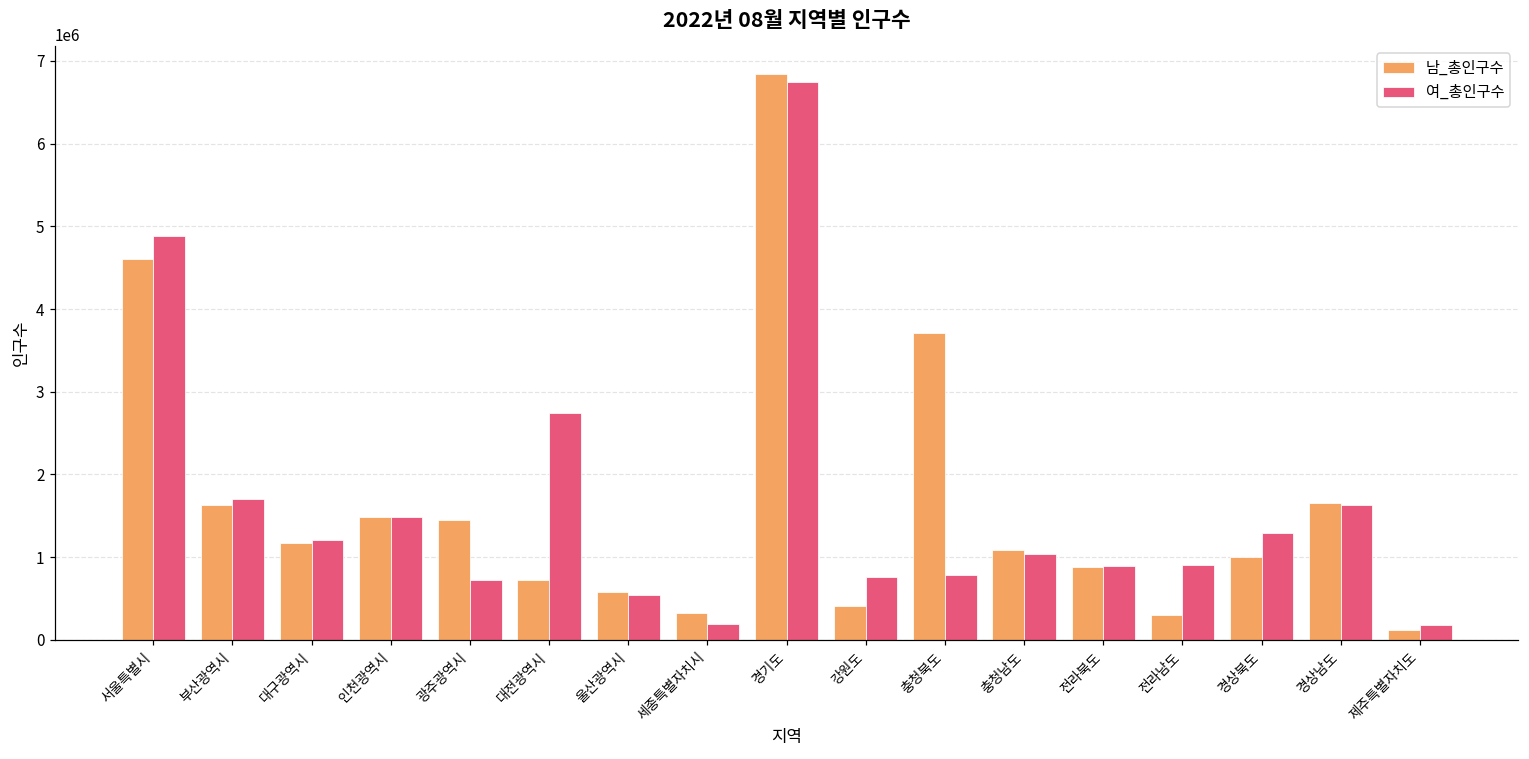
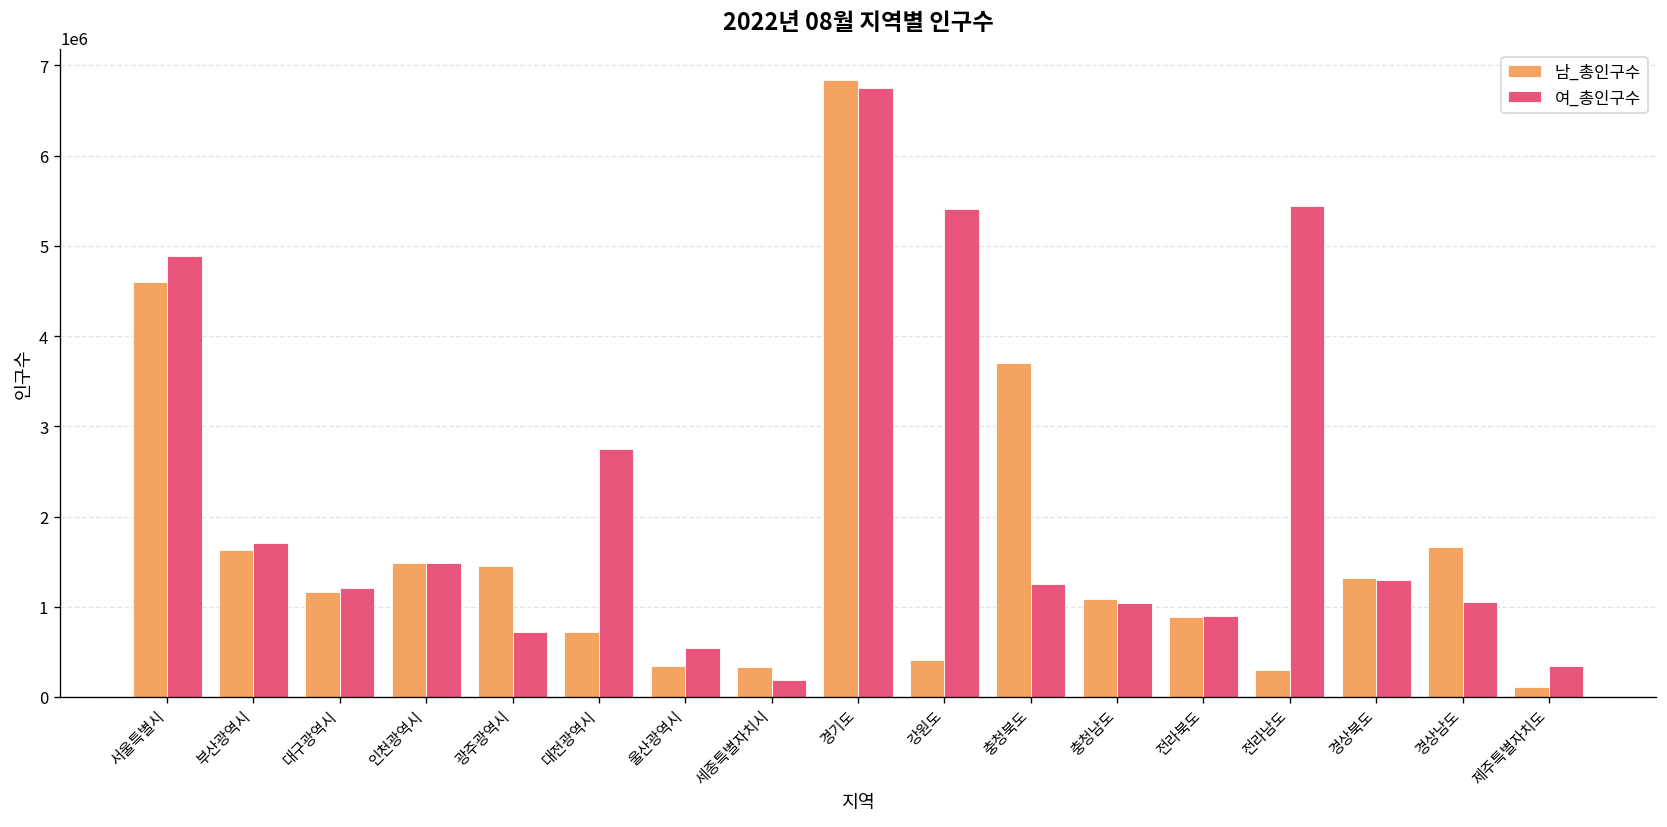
  {
    "남_총인구수": {
      "서울특별시": 4600000,
      "부산광역시": 1600000,
      "대구광역시": 1200000,
      "인천광역시": 1500000,
      "광주광역시": 1500000,
      "대전광역시": 700000,
-     "울산광역시": 600000,
+     "울산광역시": 300000,
      "세종특별자치시": 300000,
      "경기도": 6800000,
      "강원도": 400000,
      "충청북도": 3700000,
      "충청남도": 1100000,
      "전라북도": 900000,
      "전라남도": 300000,
-     "경상북도": 1000000,
+     "경상북도": 1300000,
      "경상남도": 1700000,
      "제주특별자치도": 100000
    },
    "여_총인구수": {
      "서울특별시": 4900000,
      "부산광역시": 1700000,
      "대구광역시": 1200000,
      "인천광역시": 1500000,
      "광주광역시": 700000,
      "대전광역시": 2700000,
      "울산광역시": 500000,
      "세종특별자치시": 200000,
      "경기도": 6700000,
-     "강원도": 800000,
-     "충청북도": 800000,
+     "강원도": 5400000,
+     "충청북도": 1300000,
      "충청남도": 1000000,
      "전라북도": 900000,
-     "전라남도": 900000,
+     "전라남도": 5400000,
      "경상북도": 1300000,
-     "경상남도": 1600000,
-     "제주특별자치도": 200000
+     "경상남도": 1100000,
+     "제주특별자치도": 300000
    }
  }
